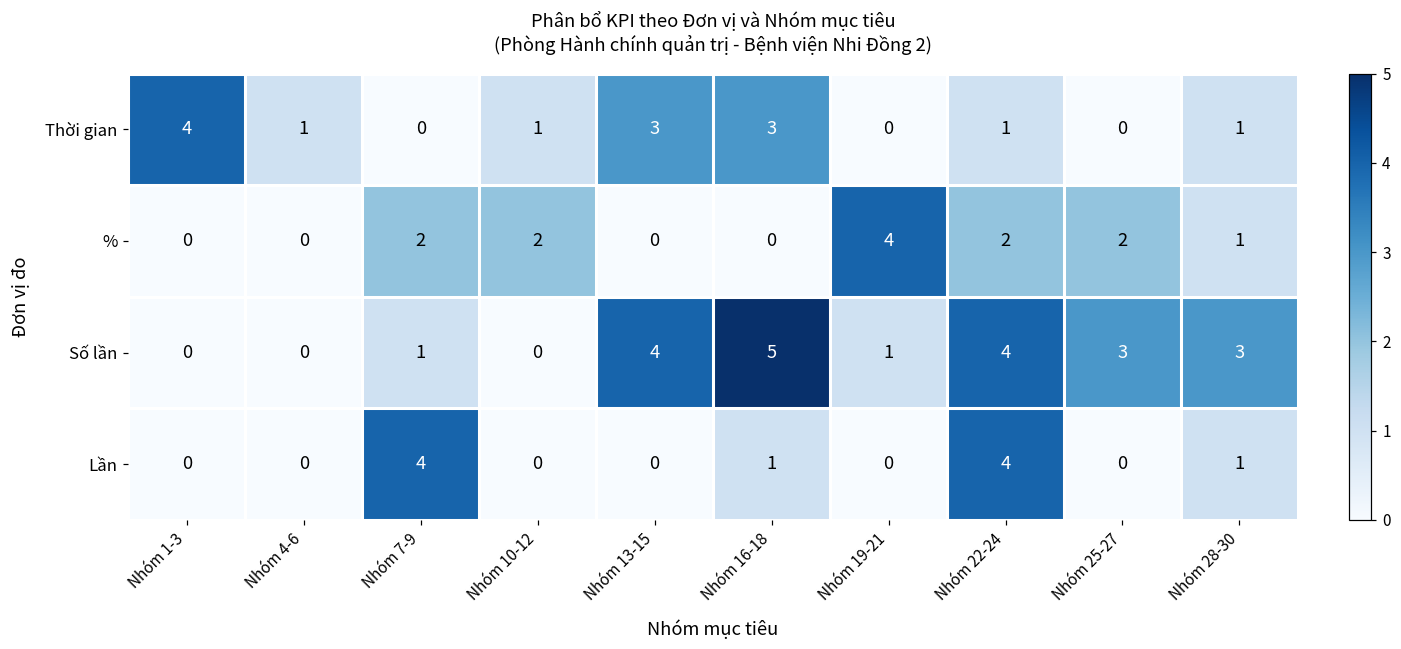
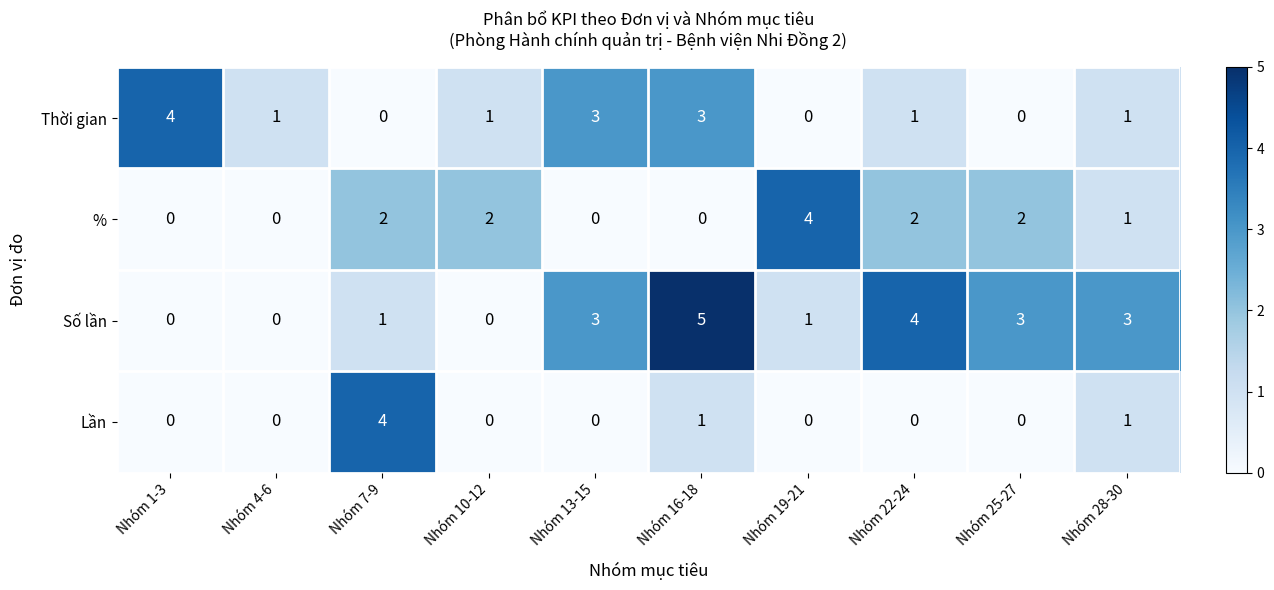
  {
    "Thời gian": {
      "Nhóm 1-3": 4,
      "Nhóm 4-6": 1,
      "Nhóm 7-9": 0,
      "Nhóm 10-12": 1,
      "Nhóm 13-15": 3,
      "Nhóm 16-18": 3,
      "Nhóm 19-21": 0,
      "Nhóm 22-24": 1,
      "Nhóm 25-27": 0,
      "Nhóm 28-30": 1
    },
    "%": {
      "Nhóm 1-3": 0,
      "Nhóm 4-6": 0,
      "Nhóm 7-9": 2,
      "Nhóm 10-12": 2,
      "Nhóm 13-15": 0,
      "Nhóm 16-18": 0,
      "Nhóm 19-21": 4,
      "Nhóm 22-24": 2,
      "Nhóm 25-27": 2,
      "Nhóm 28-30": 1
    },
    "Số lần": {
      "Nhóm 1-3": 0,
      "Nhóm 4-6": 0,
      "Nhóm 7-9": 1,
      "Nhóm 10-12": 0,
-     "Nhóm 13-15": 4,
+     "Nhóm 13-15": 3,
      "Nhóm 16-18": 5,
      "Nhóm 19-21": 1,
      "Nhóm 22-24": 4,
      "Nhóm 25-27": 3,
      "Nhóm 28-30": 3
    },
    "Lần": {
      "Nhóm 1-3": 0,
      "Nhóm 4-6": 0,
      "Nhóm 7-9": 4,
      "Nhóm 10-12": 0,
      "Nhóm 13-15": 0,
      "Nhóm 16-18": 1,
      "Nhóm 19-21": 0,
-     "Nhóm 22-24": 4,
+     "Nhóm 22-24": 0,
      "Nhóm 25-27": 0,
      "Nhóm 28-30": 1
    }
  }
